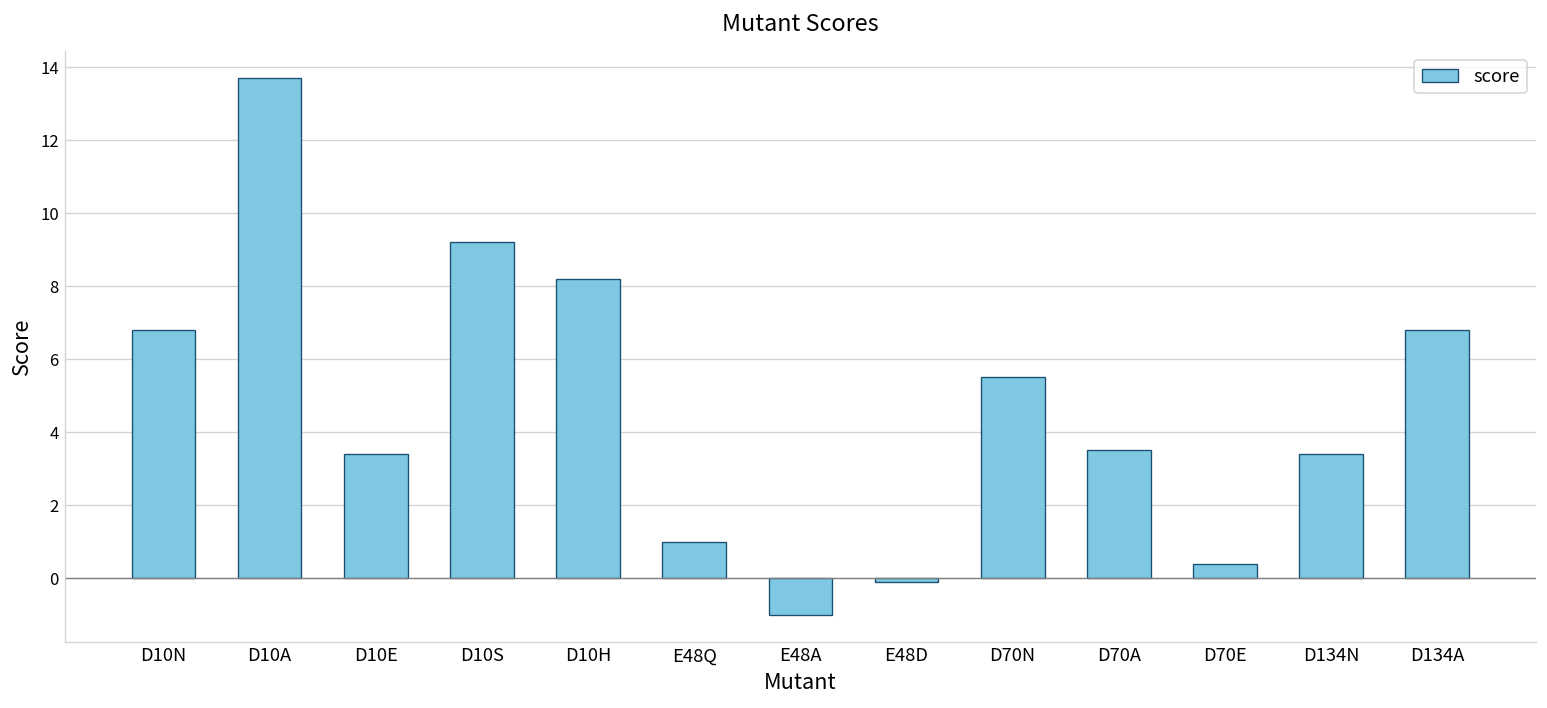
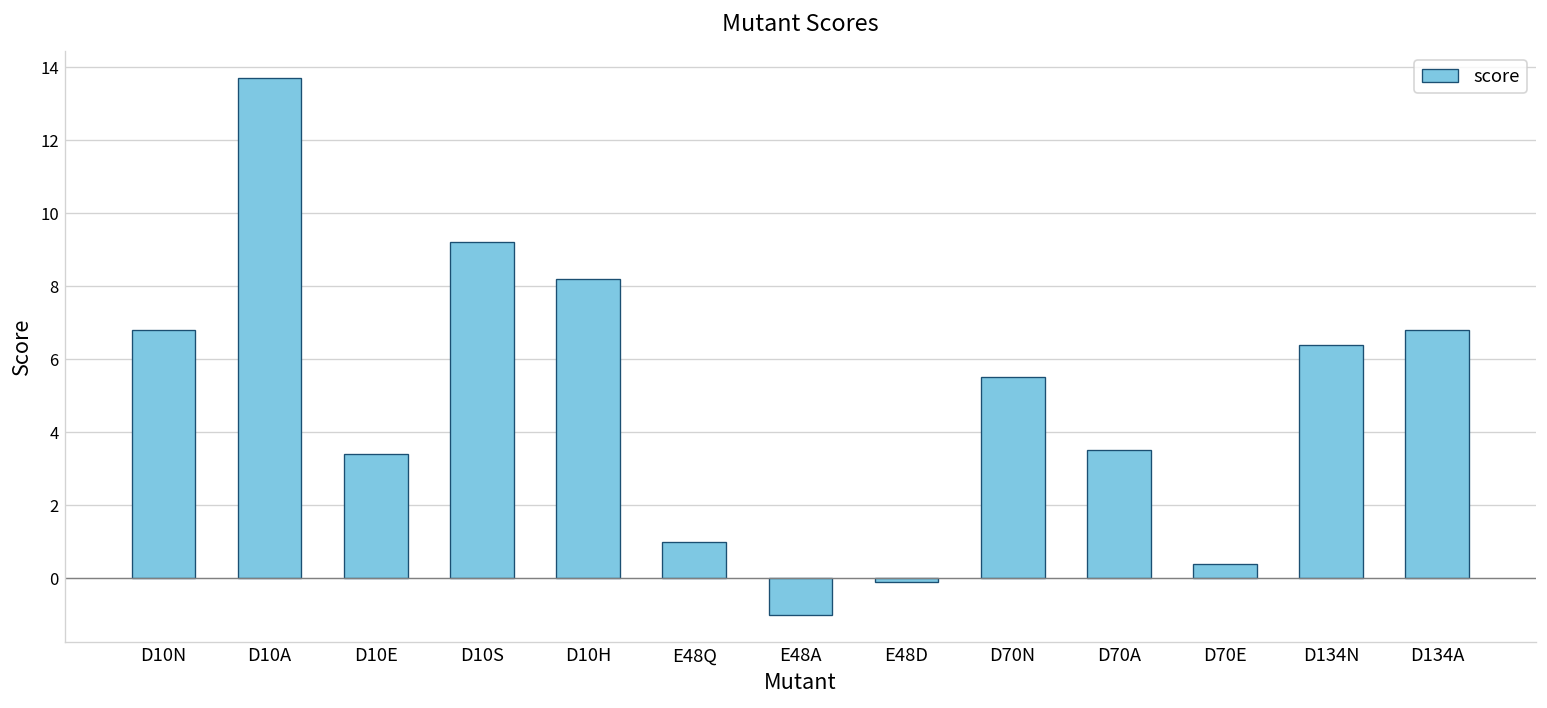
  {
    "D10N": 6.8,
    "D10A": 13.7,
    "D10E": 3.4,
    "D10S": 9.2,
    "D10H": 8.2,
    "E48Q": 1.0,
    "E48A": -1.0,
    "E48D": -0.1,
    "D70N": 5.5,
    "D70A": 3.5,
    "D70E": 0.4,
-   "D134N": 3.4,
+   "D134N": 6.4,
    "D134A": 6.8
  }
